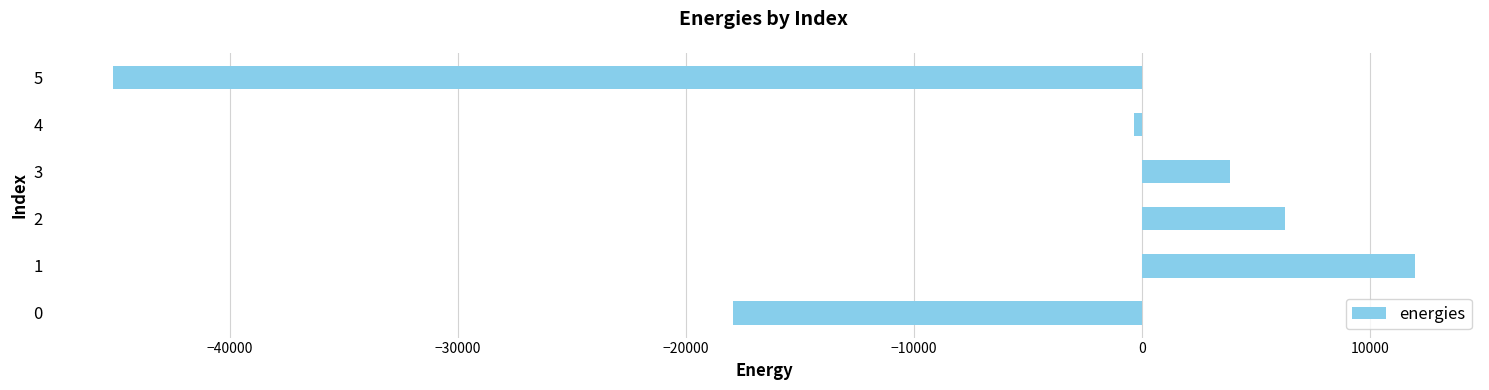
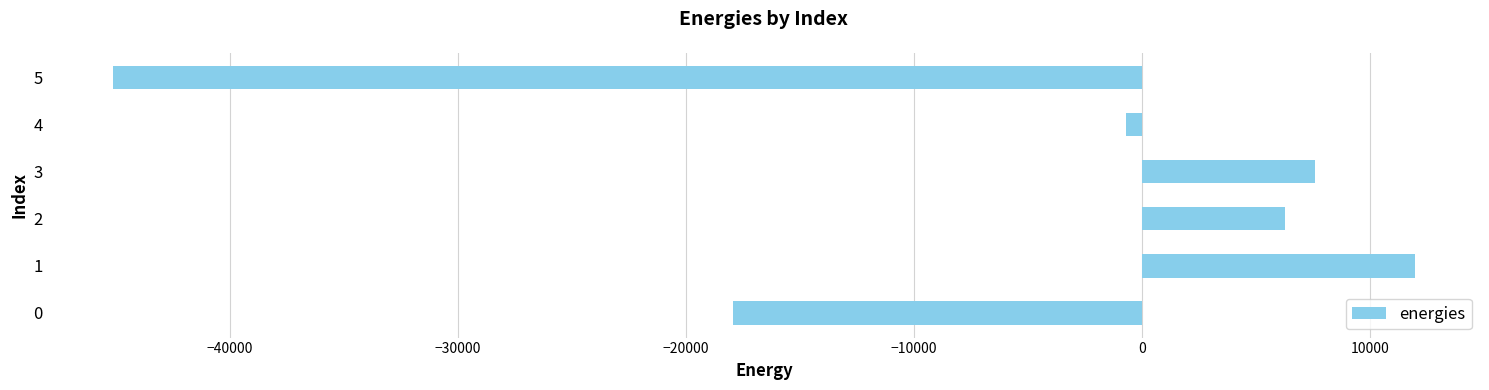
  {
    "5": -45100,
-   "4": -300,
-   "3": 3900,
+   "4": -700,
+   "3": 7600,
    "2": 6300,
    "1": 12000,
    "0": -17900
  }
